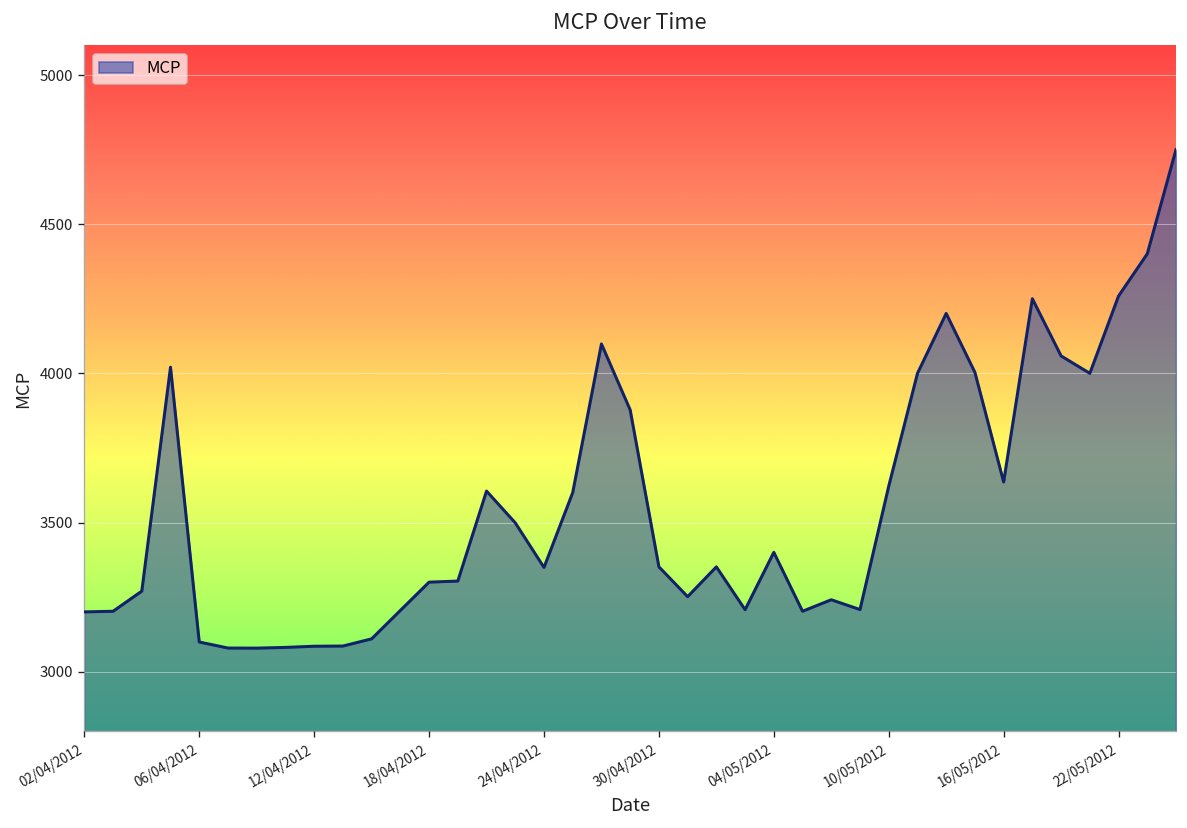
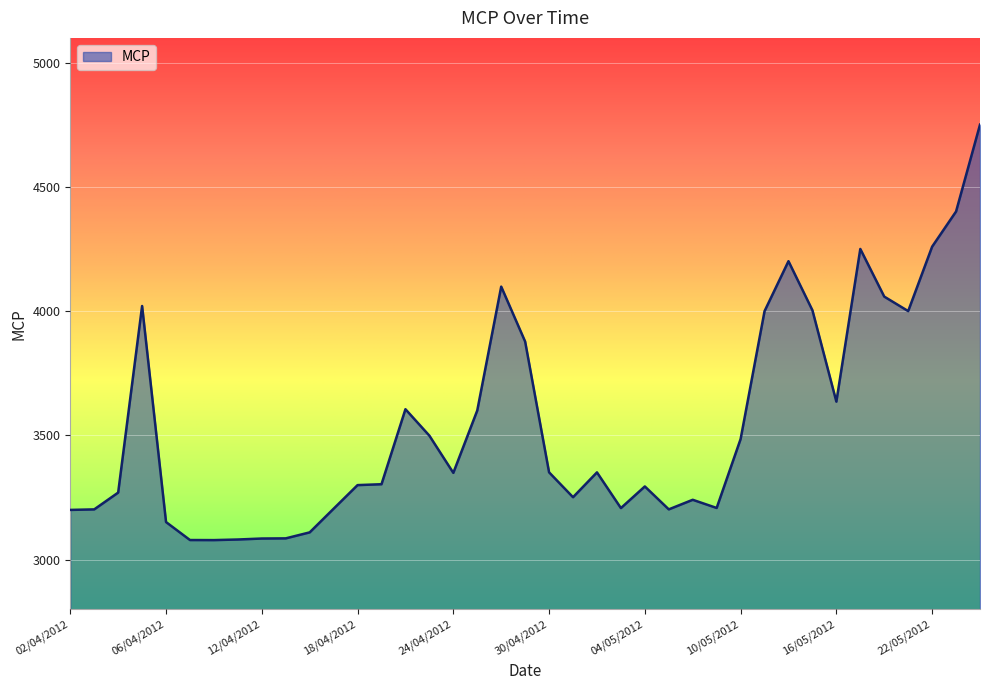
  {
    "02/04/2012": 3200,
-   "06/04/2012": 3100,
+   "06/04/2012": 3150,
    "12/04/2012": 3090,
    "18/04/2012": 3300,
    "24/04/2012": 3350,
    "30/04/2012": 3350,
-   "04/05/2012": 3400,
-   "10/05/2012": 3620,
+   "04/05/2012": 3290,
+   "10/05/2012": 3490,
    "16/05/2012": 3640,
    "22/05/2012": 4260
  }
